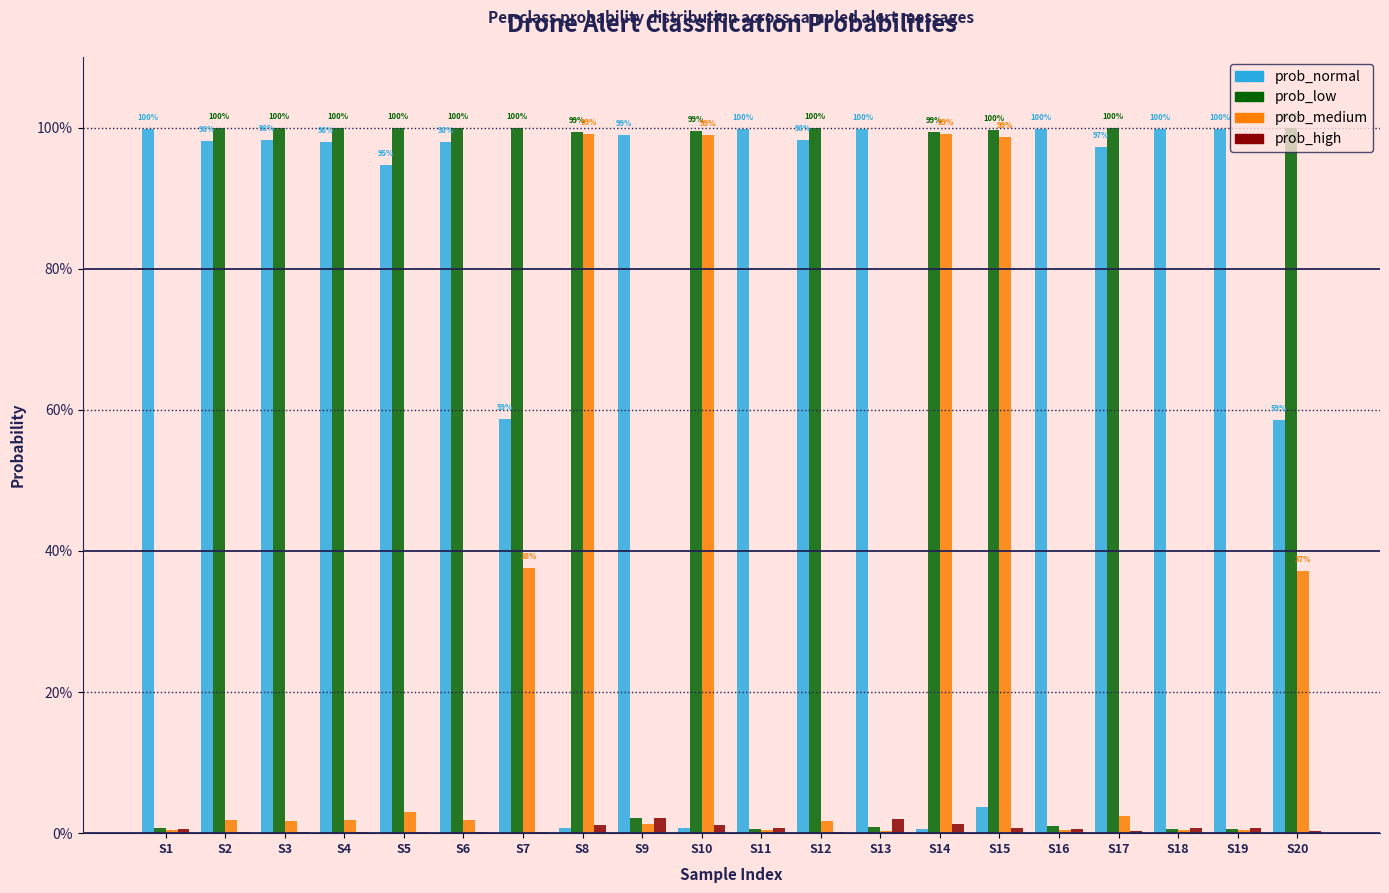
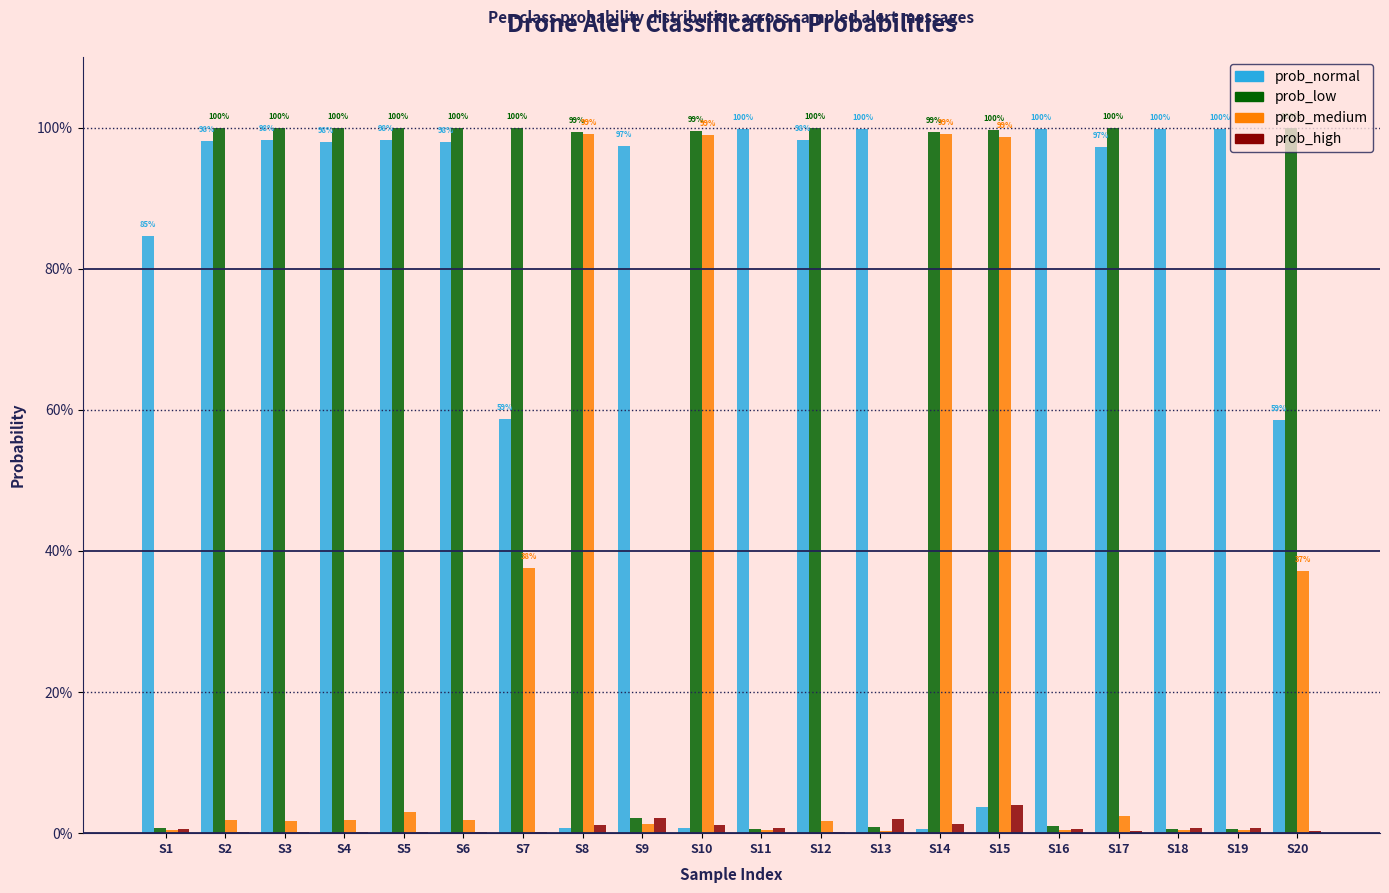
  {
    "prob_normal": {
-     "S1": "100%",
+     "S1": "85%",
      "S2": "98%",
      "S3": "98%",
      "S4": "98%",
-     "S5": "95%",
+     "S5": "98%",
      "S6": "98%",
      "S7": "59%",
-     "S9": "99%",
+     "S9": "97%",
      "S11": "100%",
      "S12": "98%",
      "S13": "100%",
      "S16": "100%",
      "S17": "97%",
      "S18": "100%",
      "S20": "59%"
    },
    "prob_low": {
      "S2": "100%",
      "S3": "100%",
      "S4": "100%",
      "S5": "100%",
      "S6": "100%",
      "S7": "100%",
      "S12": "100%",
      "S15": "100%",
      "S17": "100%"
    },
    "prob_medium": {
      "S7": "38%",
      "S15": "99%",
      "S20": "37%"
    },
    "prob_high": {
      "S1": "1%",
      "S8": "1%",
      "S9": "2%",
      "S10": "1%",
      "S11": "1%",
      "S13": "2%",
      "S14": "1%",
-     "S15": "1%",
+     "S15": "4%",
      "S16": "1%",
      "S18": "1%",
      "S19": "1%"
    }
  }
